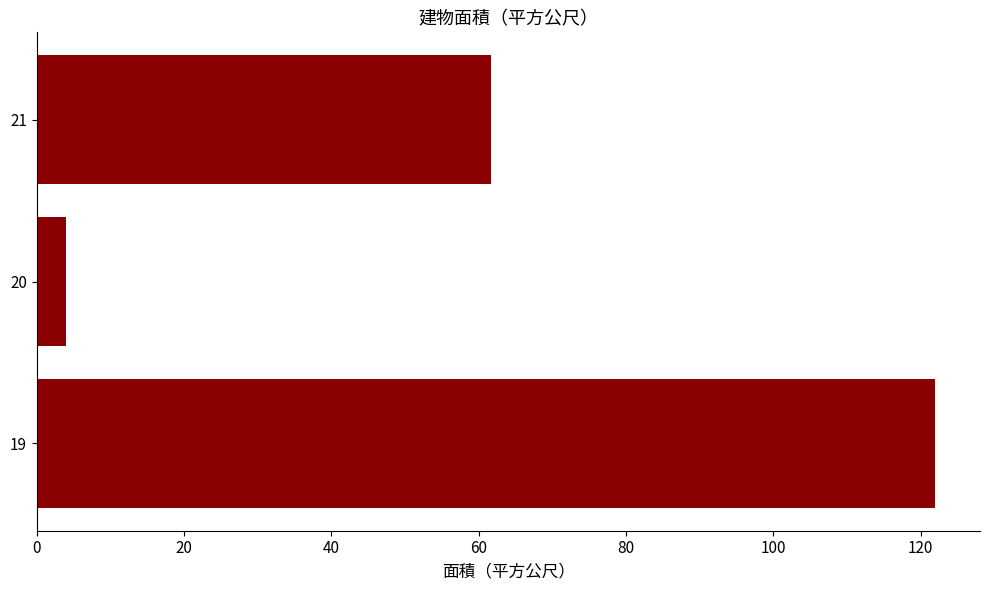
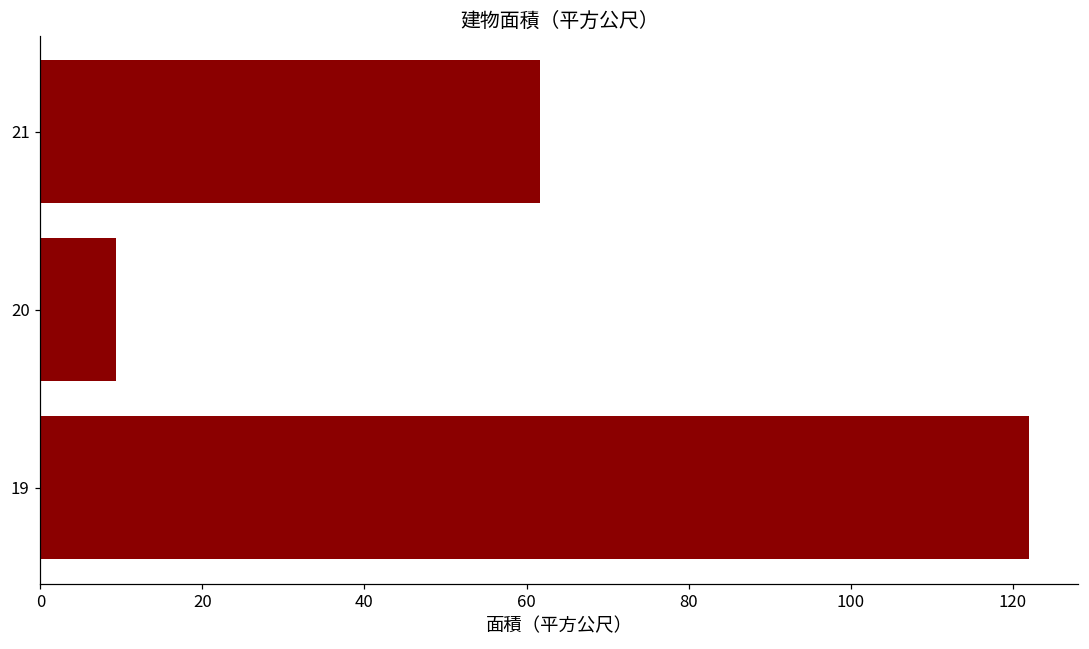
  {
    "21": 62,
-   "20": 4,
+   "20": 9,
    "19": 122
  }
